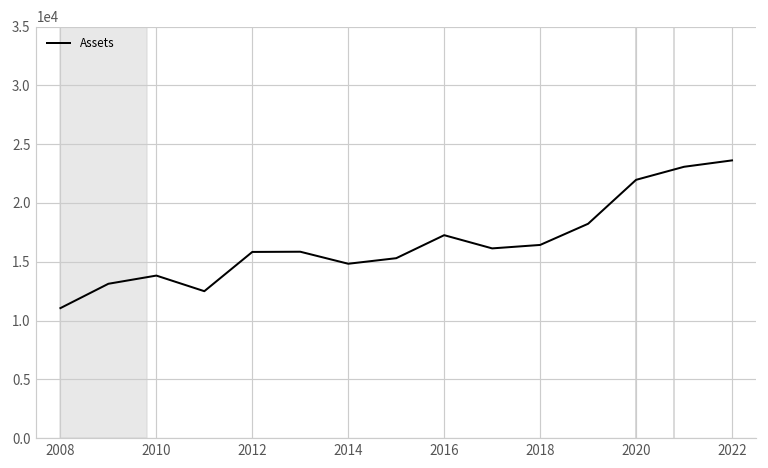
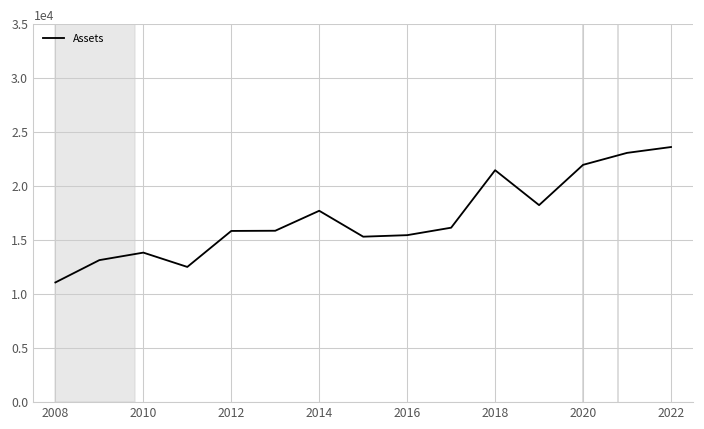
  {
    "2010": 14000,
    "2012": 16000,
-   "2014": 15000,
-   "2016": 17000,
-   "2018": 16000,
+   "2014": 18000,
+   "2016": 15000,
+   "2018": 21000,
    "2020": 22000,
    "2022": 24000
  }
